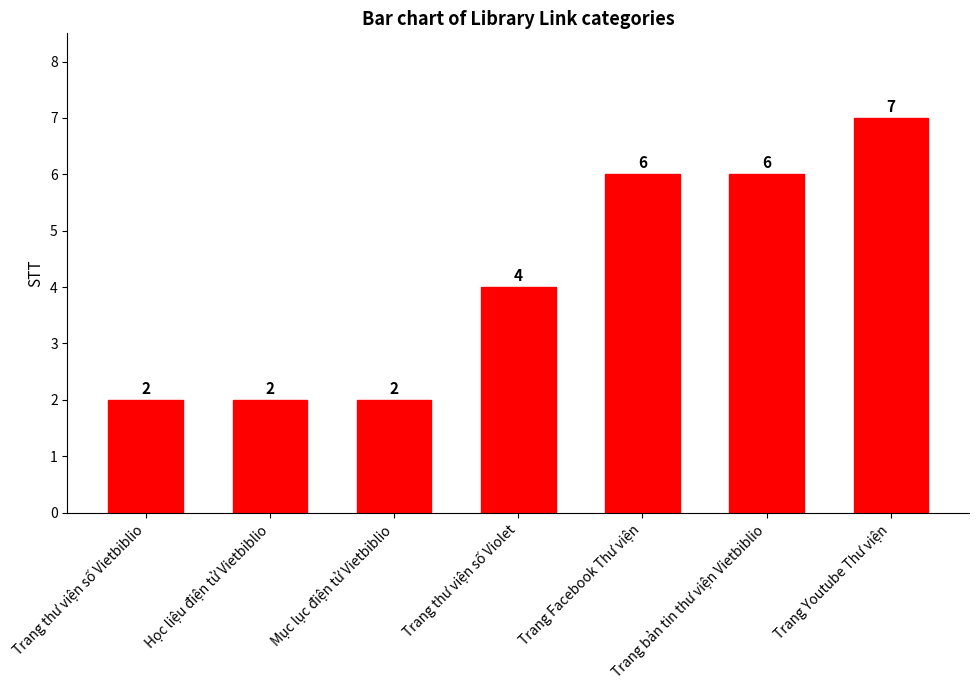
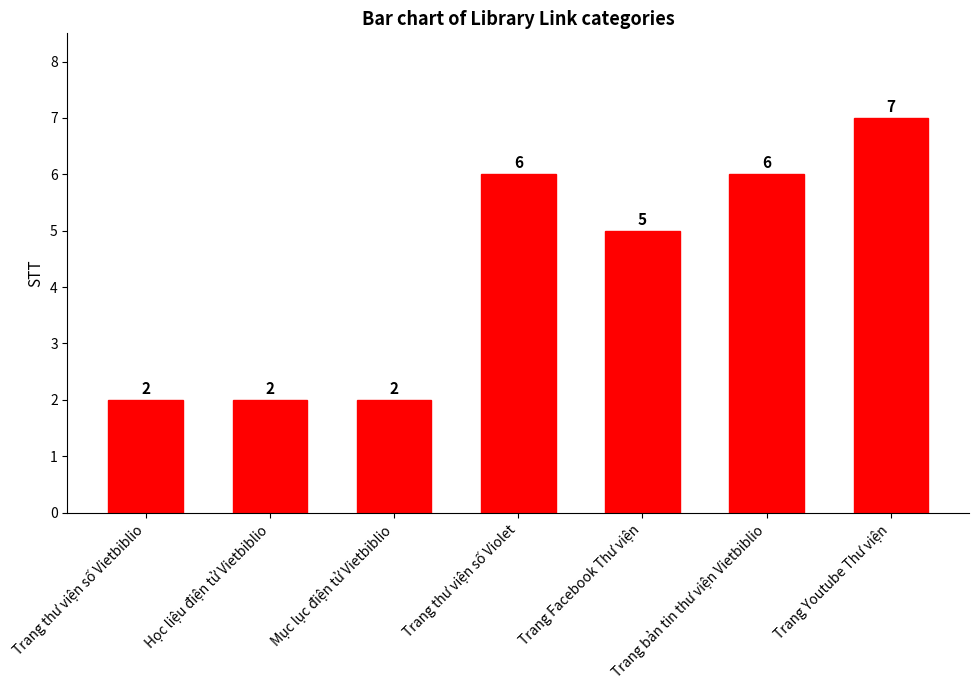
  {
    "Trang thư viện số Vietbiblio": 2,
    "Học liệu điện tử Vietbiblio": 2,
    "Mục lục điện tử Vietbiblio": 2,
-   "Trang thư viện số Violet": 4,
-   "Trang Facebook Thư viện": 6,
+   "Trang thư viện số Violet": 6,
+   "Trang Facebook Thư viện": 5,
    "Trang bản tin thư viện Vietbiblio": 6,
    "Trang Youtube Thư viện": 7
  }
